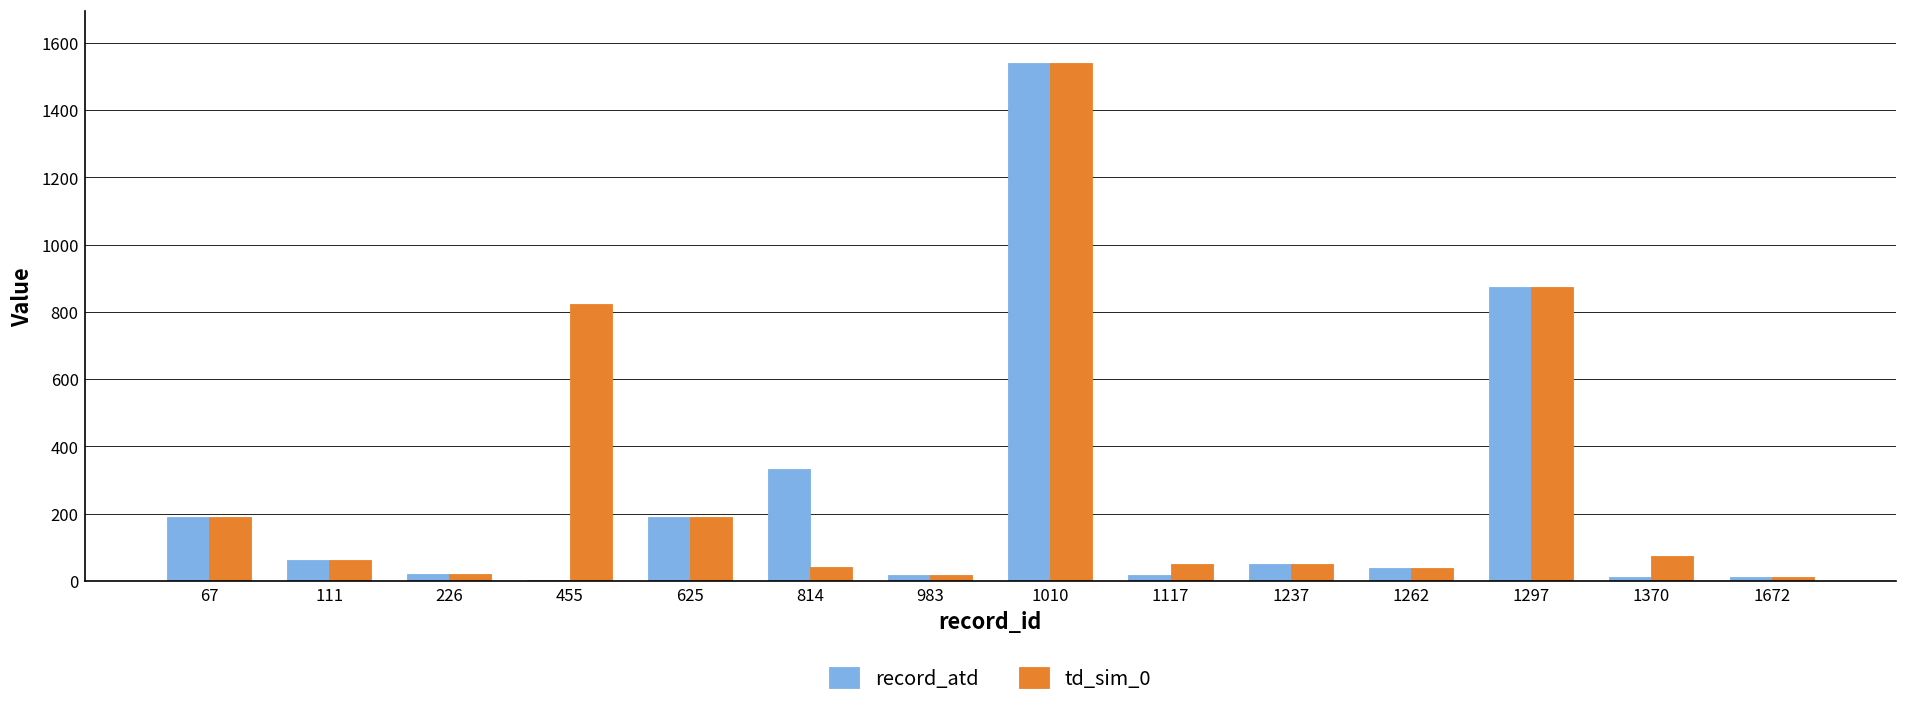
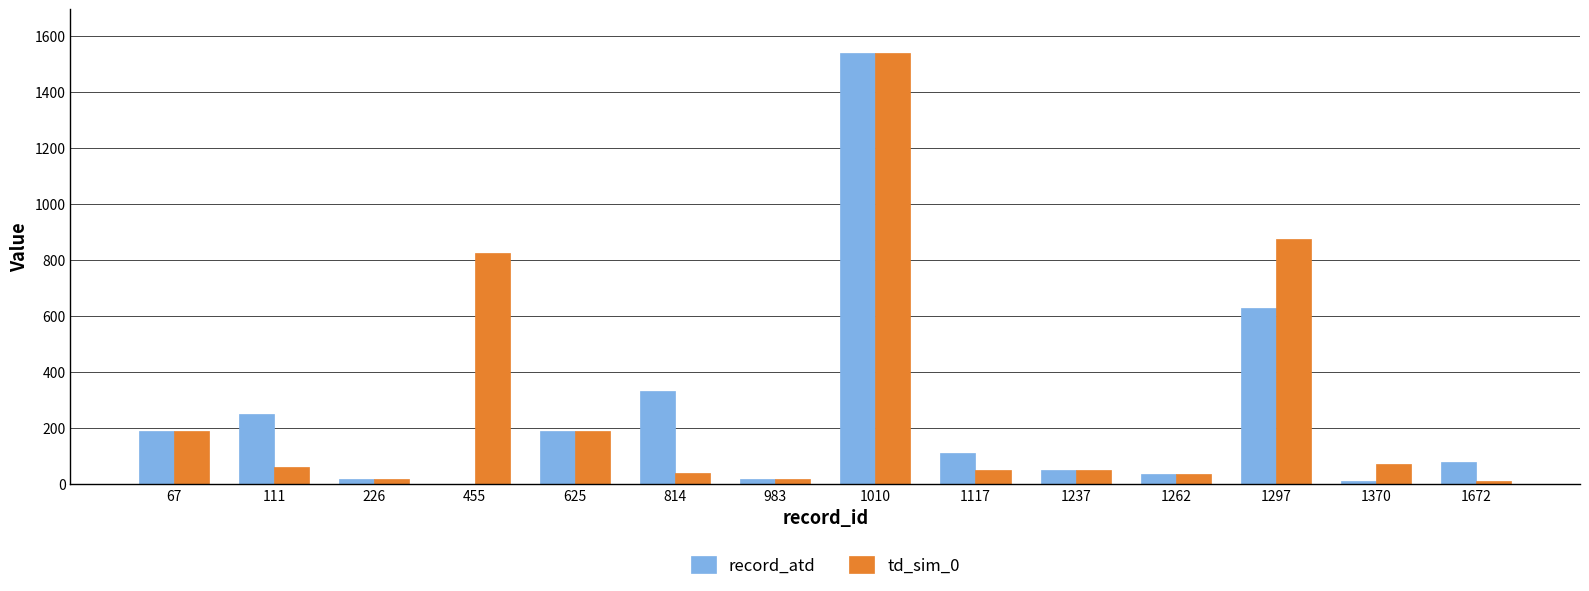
  {
    "record_atd": {
      "67": 190,
-     "111": 60,
+     "111": 250,
      "226": 20,
      "625": 190,
      "814": 330,
      "983": 20,
      "1010": 1540,
-     "1117": 20,
+     "1117": 110,
      "1237": 50,
      "1262": 40,
-     "1297": 870,
+     "1297": 630,
      "1370": 10,
-     "1672": 10
+     "1672": 80
    },
    "td_sim_0": {
      "67": 190,
      "111": 60,
      "226": 20,
      "455": 820,
      "625": 190,
      "814": 40,
      "983": 20,
      "1010": 1540,
      "1117": 50,
      "1237": 50,
      "1262": 40,
      "1297": 870,
      "1370": 70,
      "1672": 10
    }
  }
